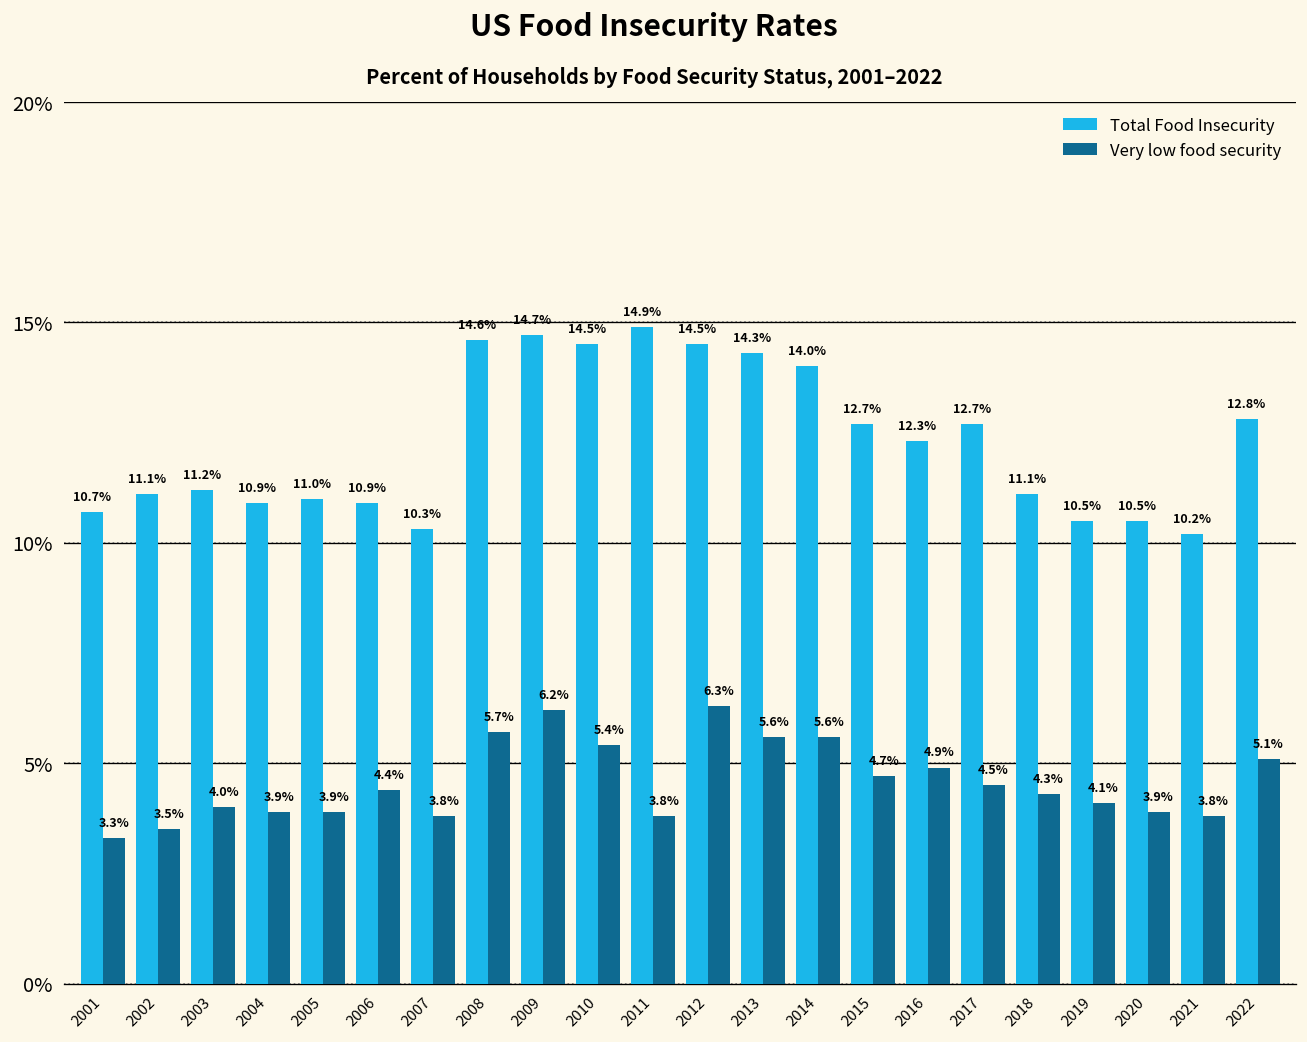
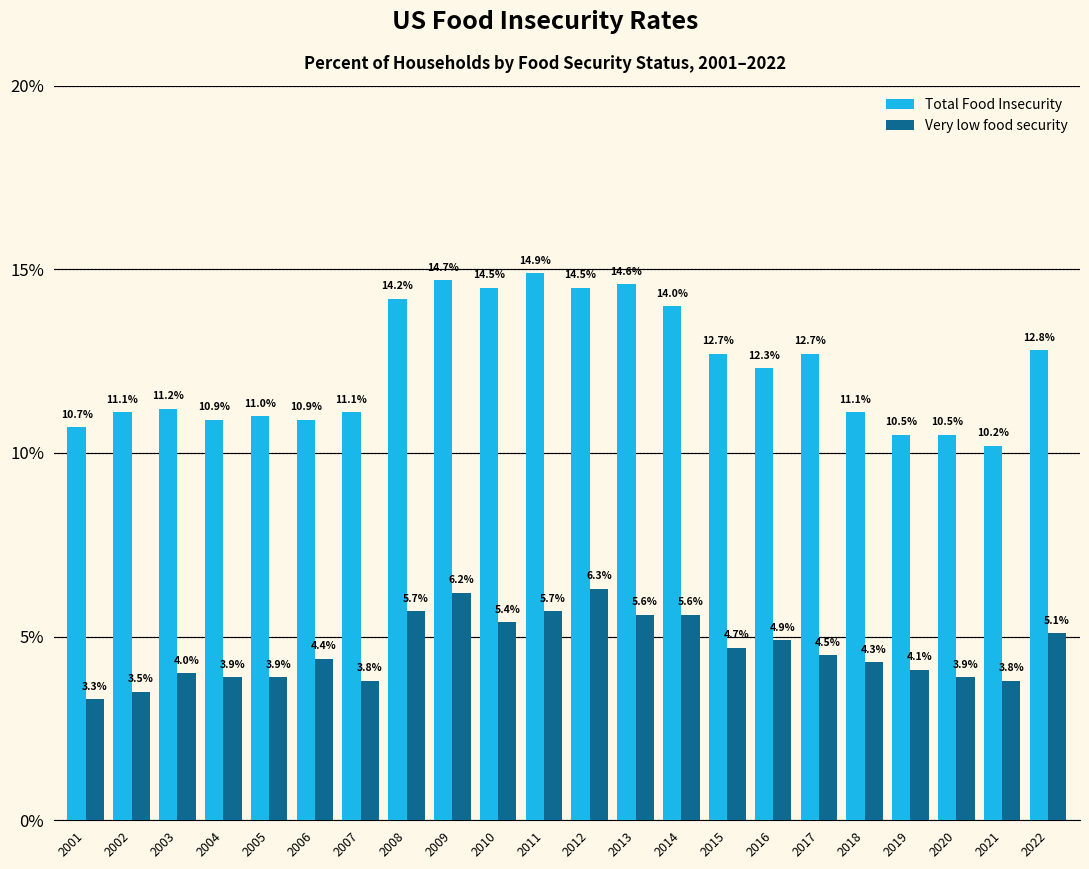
  {
    "Total Food Insecurity": {
      "2001": "10.7%",
      "2002": "11.1%",
      "2003": "11.2%",
      "2004": "10.9%",
      "2005": "11.0%",
      "2006": "10.9%",
-     "2007": "10.3%",
-     "2008": "14.6%",
+     "2007": "11.1%",
+     "2008": "14.2%",
      "2009": "14.7%",
      "2010": "14.5%",
      "2011": "14.9%",
      "2012": "14.5%",
-     "2013": "14.3%",
+     "2013": "14.6%",
      "2014": "14.0%",
      "2015": "12.7%",
      "2016": "12.3%",
      "2017": "12.7%",
      "2018": "11.1%",
      "2019": "10.5%",
      "2020": "10.5%",
      "2021": "10.2%",
      "2022": "12.8%"
    },
    "Very low food security": {
      "2001": "3.3%",
      "2002": "3.5%",
      "2003": "4.0%",
      "2004": "3.9%",
      "2005": "3.9%",
      "2006": "4.4%",
      "2007": "3.8%",
      "2008": "5.7%",
      "2009": "6.2%",
      "2010": "5.4%",
-     "2011": "3.8%",
+     "2011": "5.7%",
      "2012": "6.3%",
      "2013": "5.6%",
      "2014": "5.6%",
      "2015": "4.7%",
      "2016": "4.9%",
      "2017": "4.5%",
      "2018": "4.3%",
      "2019": "4.1%",
      "2020": "3.9%",
      "2021": "3.8%",
      "2022": "5.1%"
    }
  }
